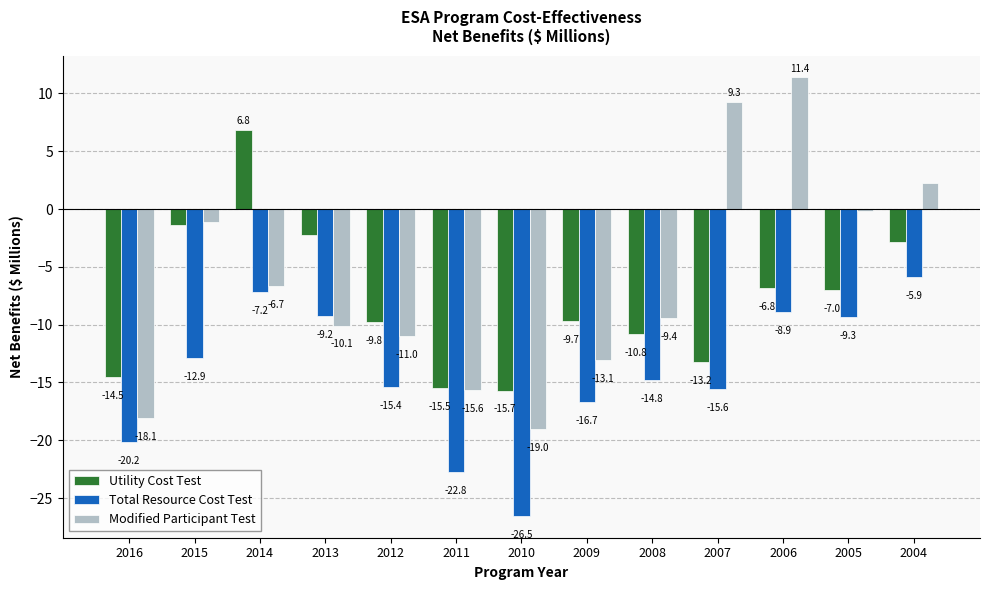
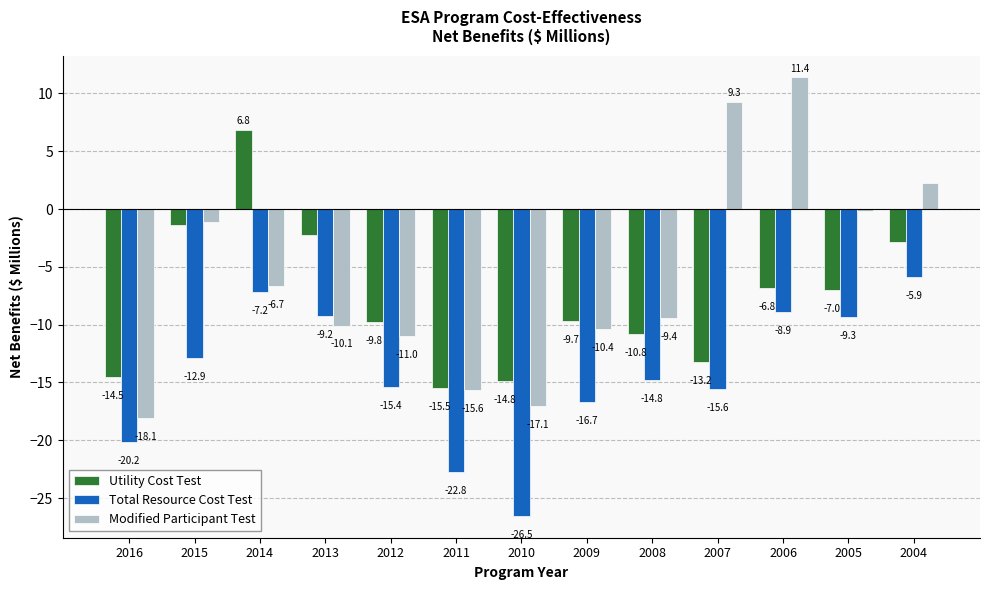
  {
    "Utility Cost Test": {
      "2016": -14.5,
      "2014": 6.8,
      "2012": -9.8,
      "2011": -15.5,
-     "2010": -15.7,
+     "2010": -14.8,
      "2009": -9.7,
      "2008": -10.8,
      "2007": -13.2,
      "2006": -6.8,
      "2005": -7.0
    },
    "Total Resource Cost Test": {
      "2016": -20.2,
      "2015": -12.9,
      "2014": -7.2,
      "2013": -9.2,
      "2012": -15.4,
      "2011": -22.8,
      "2010": -26.5,
      "2009": -16.7,
      "2008": -14.8,
      "2007": -15.6,
      "2006": -8.9,
      "2005": -9.3,
      "2004": -5.9
    },
    "Modified Participant Test": {
      "2016": -18.1,
      "2014": -6.7,
      "2013": -10.1,
      "2012": -11.0,
      "2011": -15.6,
-     "2010": -19.0,
-     "2009": -13.1,
+     "2010": -17.1,
+     "2009": -10.4,
      "2008": -9.4,
      "2007": 9.3,
      "2006": 11.4
    }
  }
